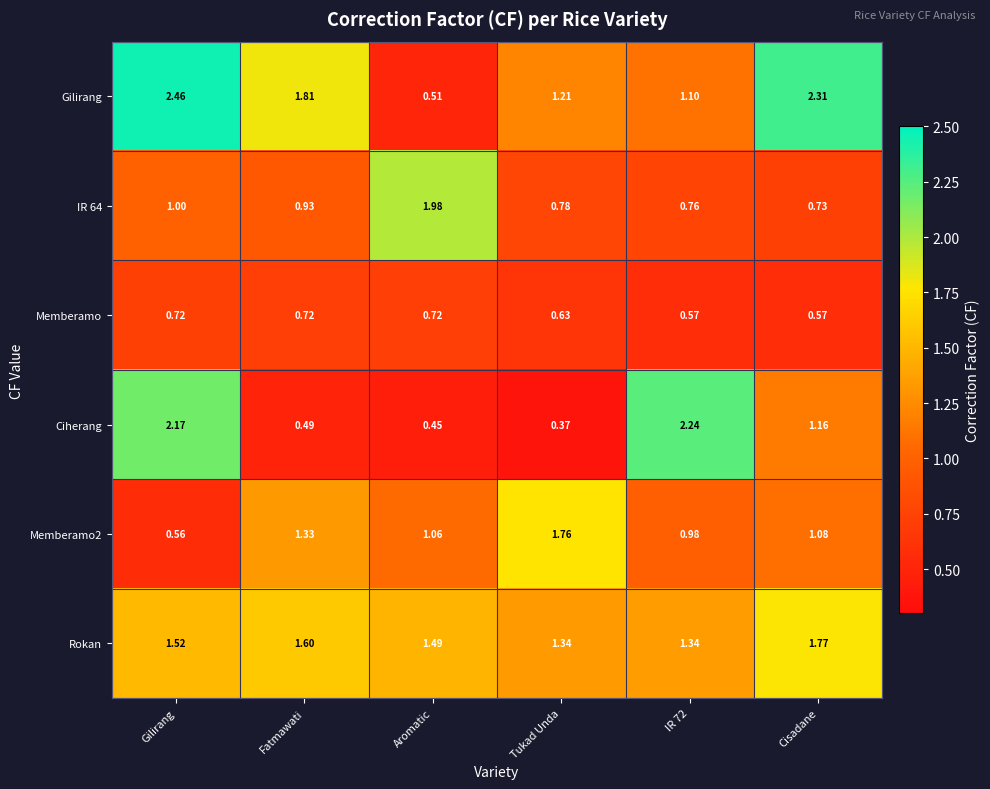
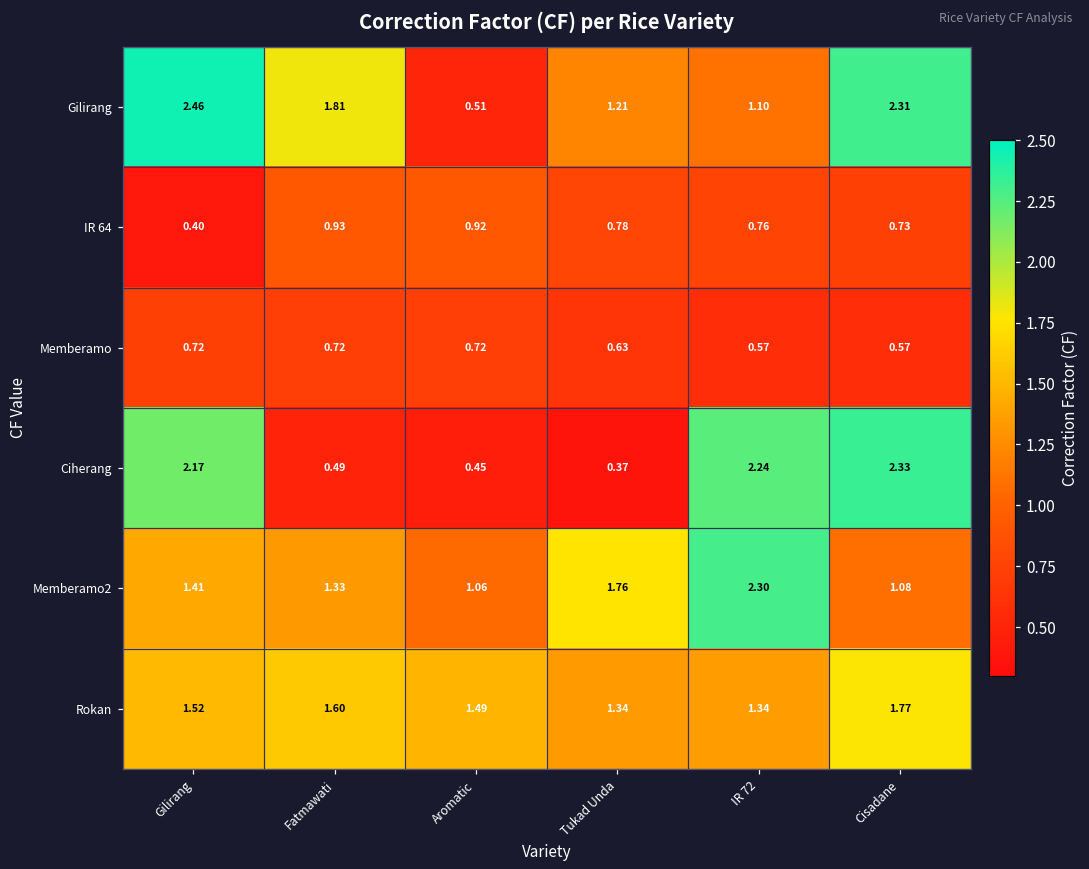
  {
    "Gilirang": {
      "Gilirang": 2.46,
      "Fatmawati": 1.81,
      "Aromatic": 0.51,
      "Tukad Unda": 1.21,
      "IR 72": 1.10,
      "Cisadane": 2.31
    },
    "IR 64": {
-     "Gilirang": 1.00,
+     "Gilirang": 0.40,
      "Fatmawati": 0.93,
-     "Aromatic": 1.98,
+     "Aromatic": 0.92,
      "Tukad Unda": 0.78,
      "IR 72": 0.76,
      "Cisadane": 0.73
    },
    "Memberamo": {
      "Gilirang": 0.72,
      "Fatmawati": 0.72,
      "Aromatic": 0.72,
      "Tukad Unda": 0.63,
      "IR 72": 0.57,
      "Cisadane": 0.57
    },
    "Ciherang": {
      "Gilirang": 2.17,
      "Fatmawati": 0.49,
      "Aromatic": 0.45,
      "Tukad Unda": 0.37,
      "IR 72": 2.24,
-     "Cisadane": 1.16
+     "Cisadane": 2.33
    },
    "Memberamo2": {
-     "Gilirang": 0.56,
+     "Gilirang": 1.41,
      "Fatmawati": 1.33,
      "Aromatic": 1.06,
      "Tukad Unda": 1.76,
-     "IR 72": 0.98,
+     "IR 72": 2.30,
      "Cisadane": 1.08
    },
    "Rokan": {
      "Gilirang": 1.52,
      "Fatmawati": 1.60,
      "Aromatic": 1.49,
      "Tukad Unda": 1.34,
      "IR 72": 1.34,
      "Cisadane": 1.77
    }
  }
